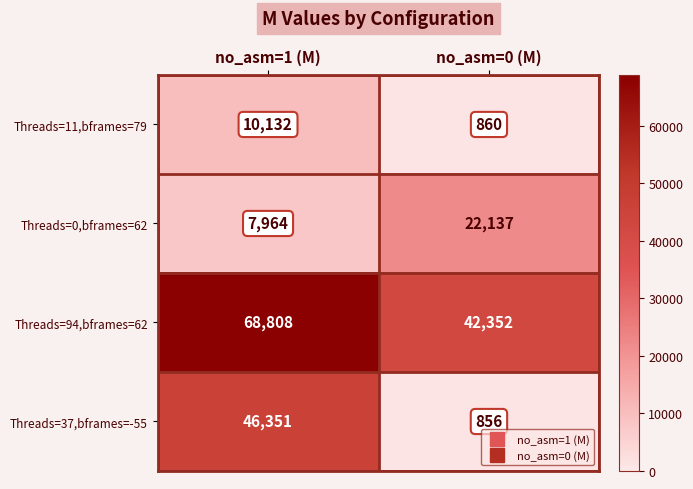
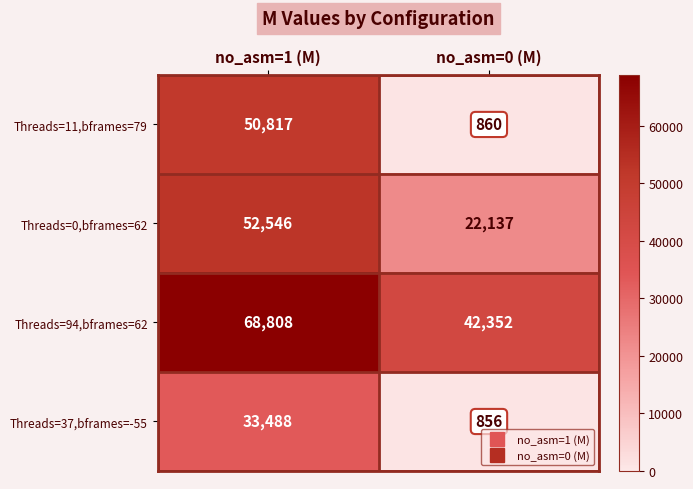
  {
    "Threads=11,bframes=79": {
-     "no_asm=1 (M)": "10,132"
+     "no_asm=1 (M)": "50,817"
    },
    "Threads=0,bframes=62": {
-     "no_asm=1 (M)": "7,964"
+     "no_asm=1 (M)": "52,546"
    },
    "Threads=37,bframes=-55": {
-     "no_asm=1 (M)": "46,351"
+     "no_asm=1 (M)": "33,488"
    }
  }
